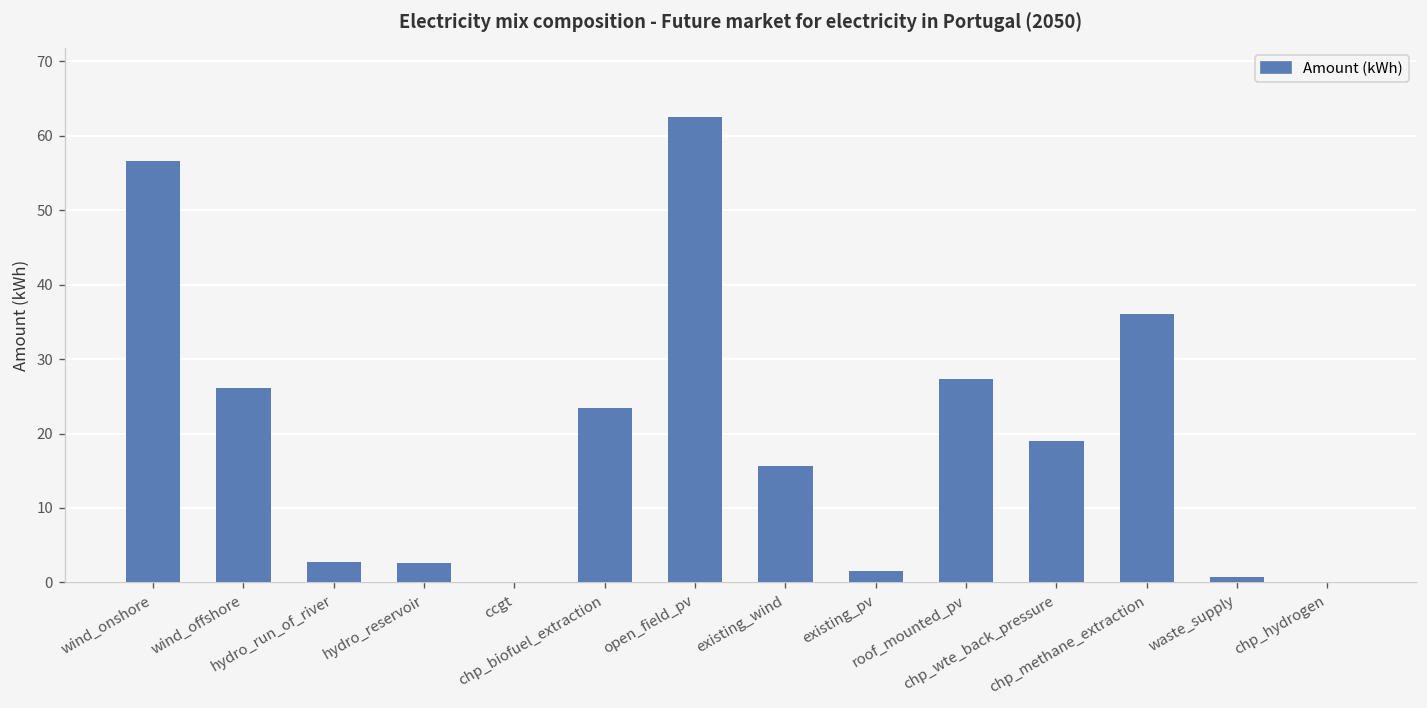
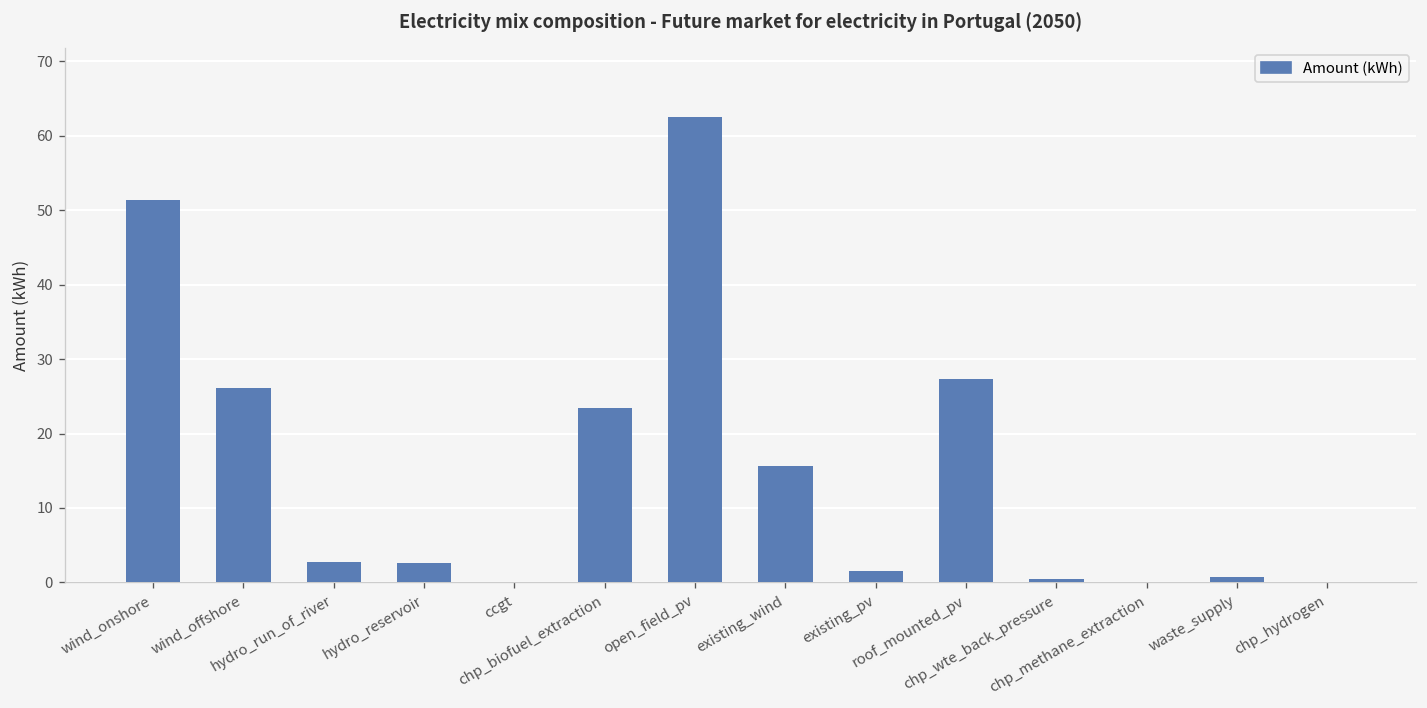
  {
-   "wind_onshore": 57,
+   "wind_onshore": 51,
    "wind_offshore": 26,
    "hydro_run_of_river": 3,
    "hydro_reservoir": 3,
    "chp_biofuel_extraction": 23,
    "open_field_pv": 62,
    "existing_wind": 16,
    "existing_pv": 2,
    "roof_mounted_pv": 27,
-   "chp_wte_back_pressure": 19,
-   "chp_methane_extraction": 36,
+   "chp_wte_back_pressure": 0,
+   "chp_methane_extraction": 0,
    "waste_supply": 1
  }
